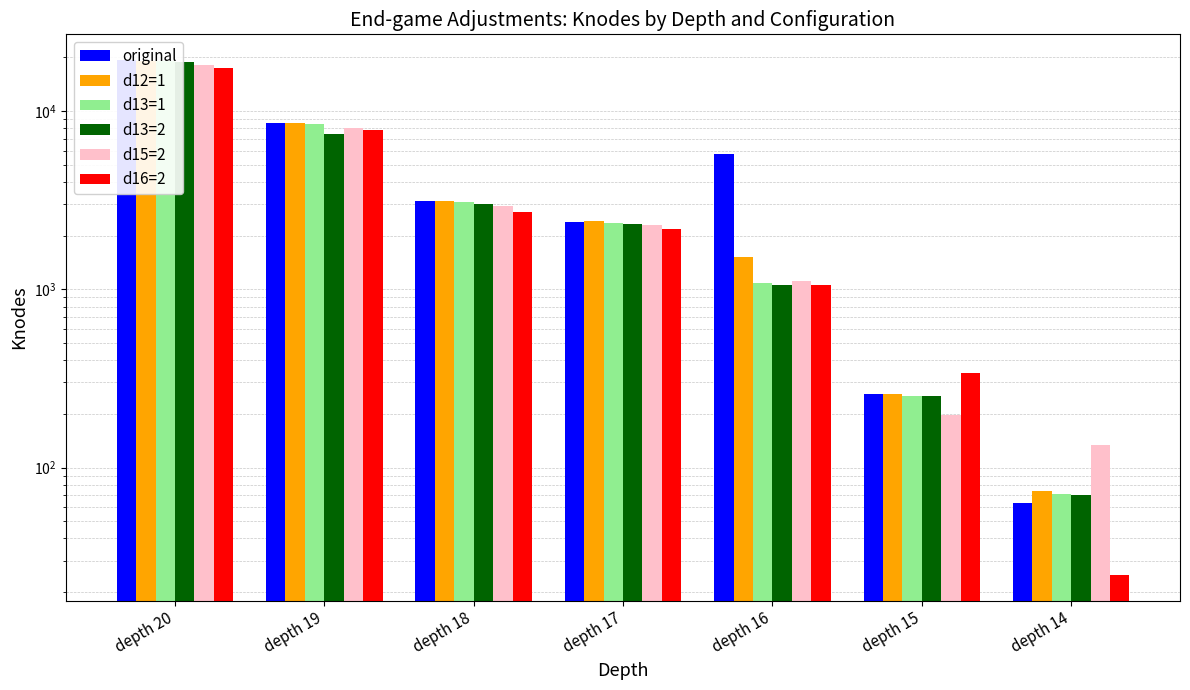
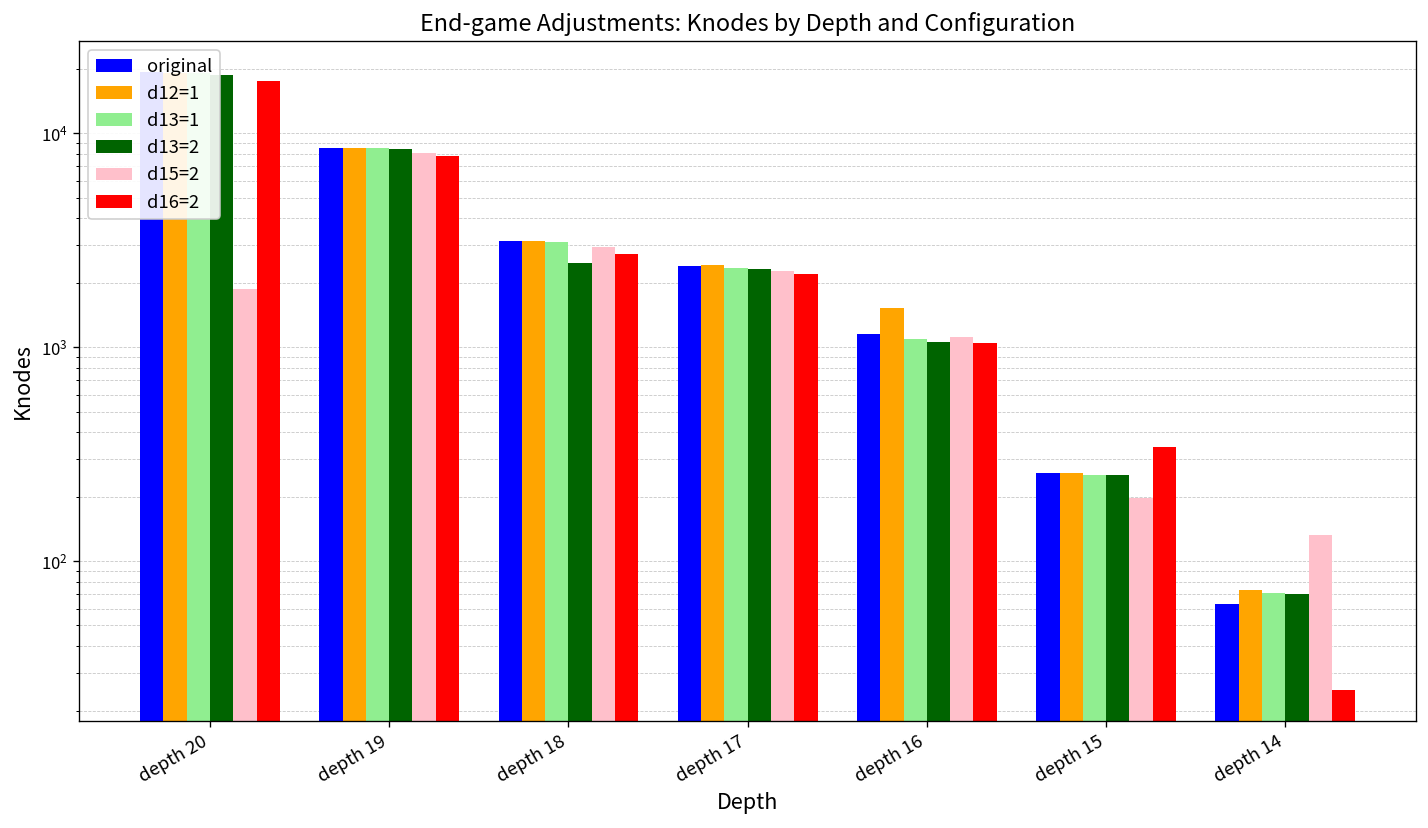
  {
    "original": {
      "depth 19": 9000,
      "depth 18": 3100,
      "depth 17": 2400,
-     "depth 16": 5700,
+     "depth 16": 1200,
      "depth 15": 260,
      "depth 14": 63
    },
    "d12=1": {
      "depth 19": 9000,
      "depth 18": 3100,
      "depth 17": 2400,
      "depth 16": 1500,
      "depth 15": 260,
      "depth 14": 73
    },
    "d13=1": {
      "depth 19": 8000,
      "depth 18": 3100,
      "depth 17": 2300,
      "depth 16": 1100,
      "depth 15": 250,
      "depth 14": 71
    },
    "d13=2": {
      "depth 20": 19000,
-     "depth 19": 7400,
-     "depth 18": 3000,
+     "depth 19": 8000,
+     "depth 18": 2500,
      "depth 17": 2300,
      "depth 16": 1100,
      "depth 15": 250,
      "depth 14": 70
    },
    "d15=2": {
-     "depth 20": 18000,
+     "depth 20": 1900,
      "depth 19": 8000,
      "depth 18": 2900,
      "depth 17": 2300,
      "depth 16": 1100,
      "depth 15": 200,
      "depth 14": 130
    },
    "d16=2": {
      "depth 20": 18000,
      "depth 19": 8000,
      "depth 18": 2700,
      "depth 17": 2200,
      "depth 16": 1100,
      "depth 15": 340,
      "depth 14": 25
    }
  }
